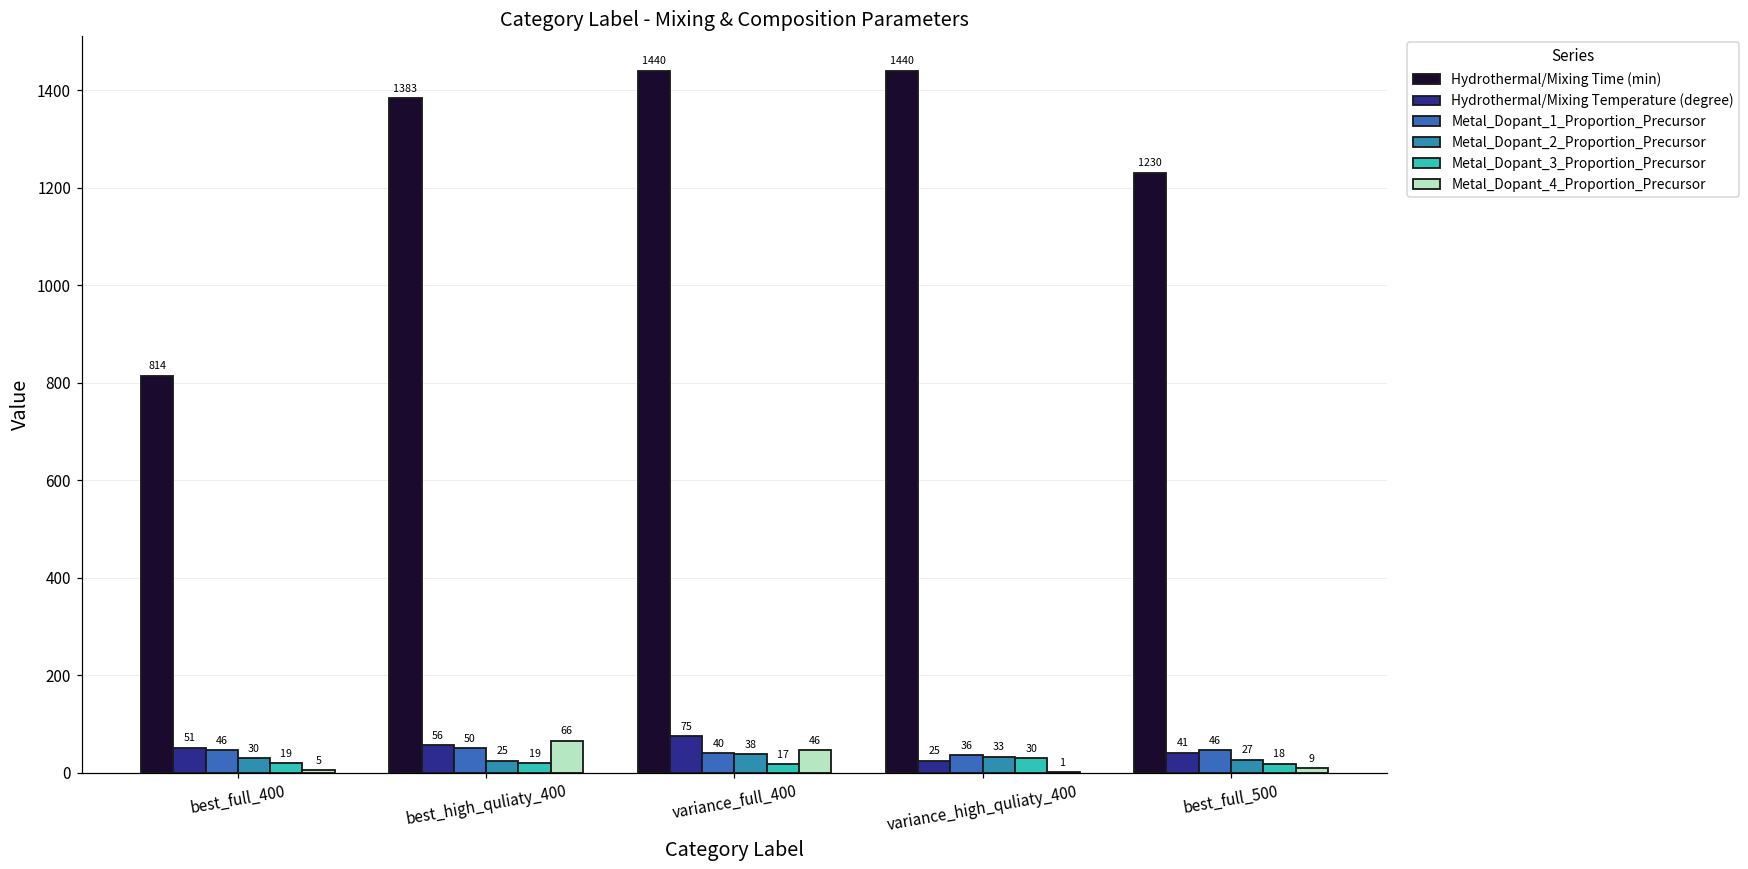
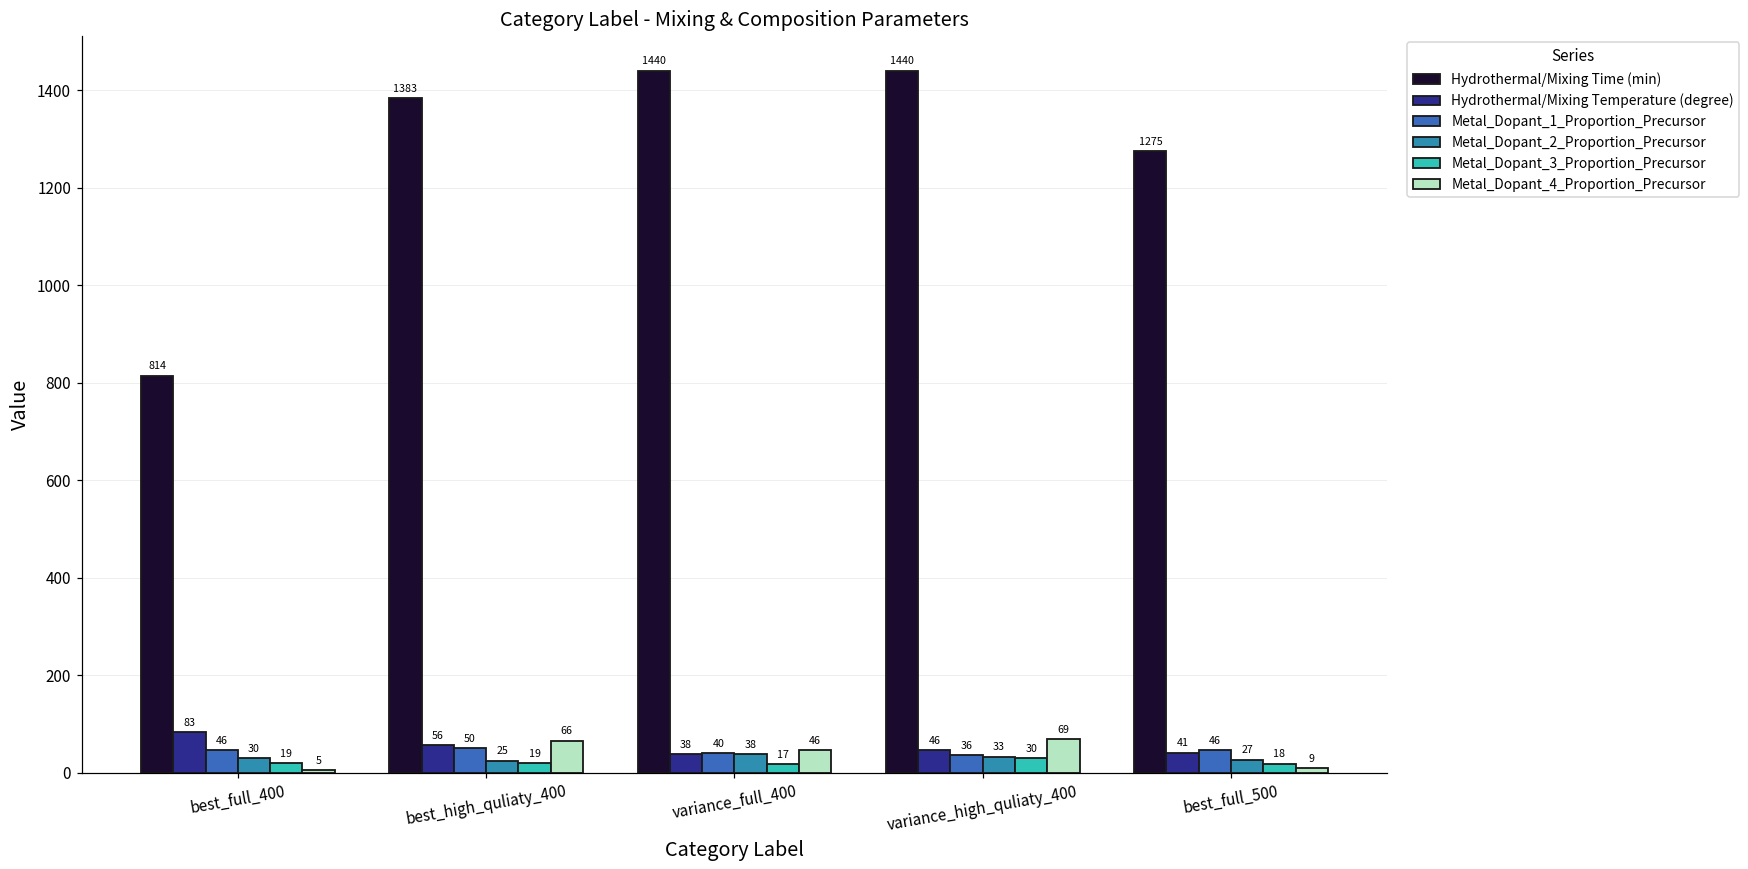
  {
    "Hydrothermal/Mixing Time (min)": {
      "best_full_400": 814,
      "best_high_quliaty_400": 1383,
      "variance_full_400": 1440,
      "variance_high_quliaty_400": 1440,
-     "best_full_500": 1230
+     "best_full_500": 1275
    },
    "Hydrothermal/Mixing Temperature (degree)": {
-     "best_full_400": 51,
+     "best_full_400": 83,
      "best_high_quliaty_400": 56,
-     "variance_full_400": 75,
-     "variance_high_quliaty_400": 25,
+     "variance_full_400": 38,
+     "variance_high_quliaty_400": 46,
      "best_full_500": 41
    },
    "Metal_Dopant_4_Proportion_Precursor": {
      "best_full_400": 5,
      "best_high_quliaty_400": 66,
      "variance_full_400": 46,
-     "variance_high_quliaty_400": 1,
+     "variance_high_quliaty_400": 69,
      "best_full_500": 9
    }
  }
